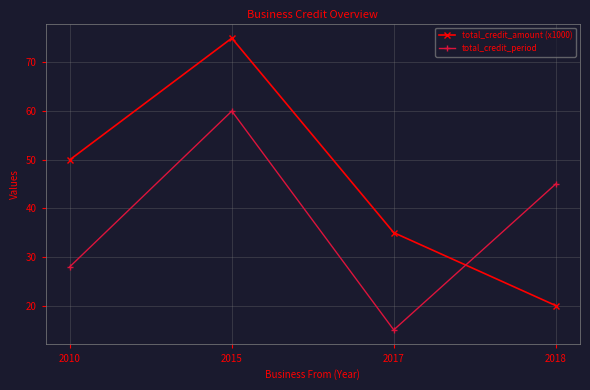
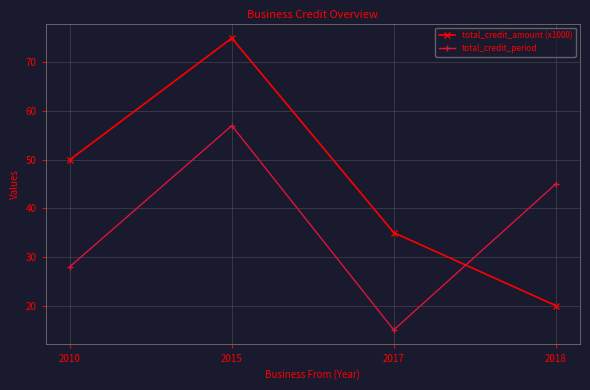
  {
    "total_credit_amount (x1000)": {
      "2010": 50,
      "2015": 75,
      "2017": 35,
      "2018": 20
    },
    "total_credit_period": {
      "2010": 28,
-     "2015": 60,
+     "2015": 57,
      "2017": 15,
      "2018": 45
    }
  }
